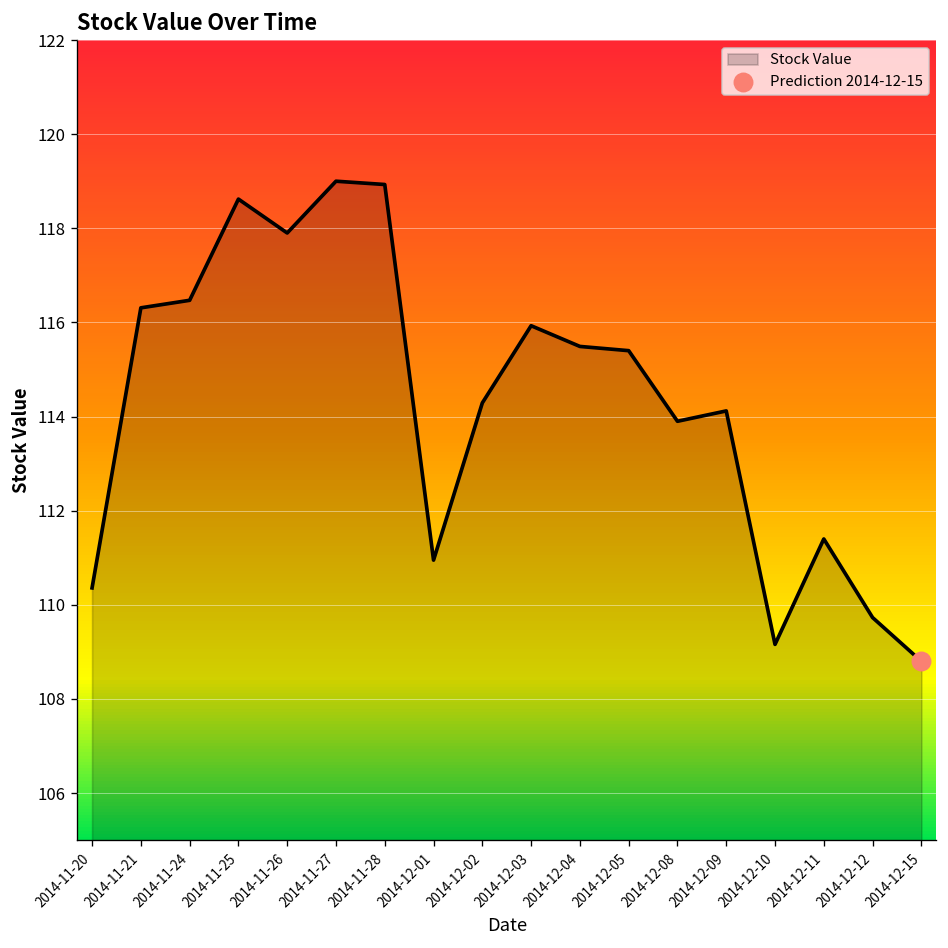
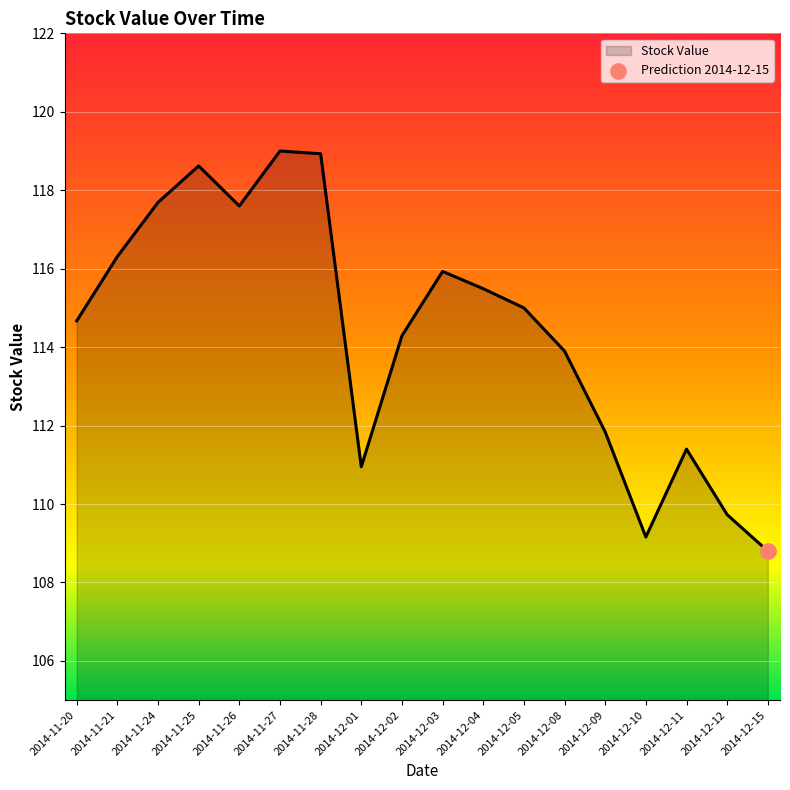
  {
    "Stock Value": {
-     "2014-11-20": 110.4,
+     "2014-11-20": 114.7,
      "2014-11-21": 116.3,
-     "2014-11-24": 116.5,
+     "2014-11-24": 117.7,
      "2014-11-25": 118.6,
-     "2014-11-26": 117.9,
+     "2014-11-26": 117.6,
      "2014-11-27": 119.0,
      "2014-11-28": 118.9,
      "2014-12-01": 111.0,
      "2014-12-02": 114.3,
      "2014-12-03": 115.9,
      "2014-12-04": 115.5,
-     "2014-12-05": 115.4,
+     "2014-12-05": 115.0,
      "2014-12-08": 113.9,
-     "2014-12-09": 114.1,
+     "2014-12-09": 111.8,
      "2014-12-10": 109.2,
      "2014-12-11": 111.4,
      "2014-12-12": 109.7
    }
  }
